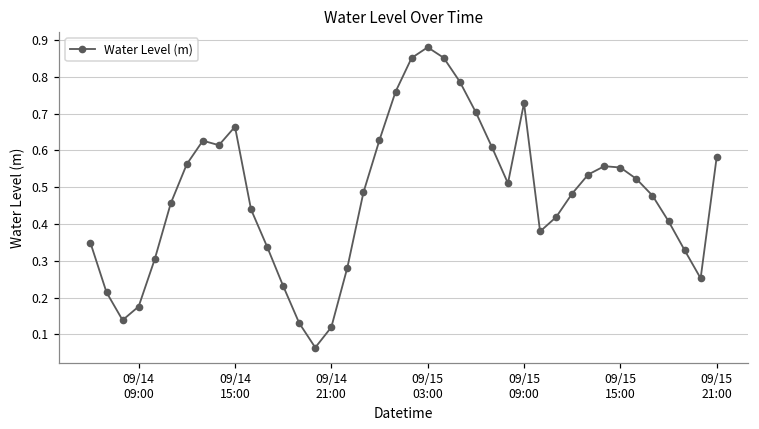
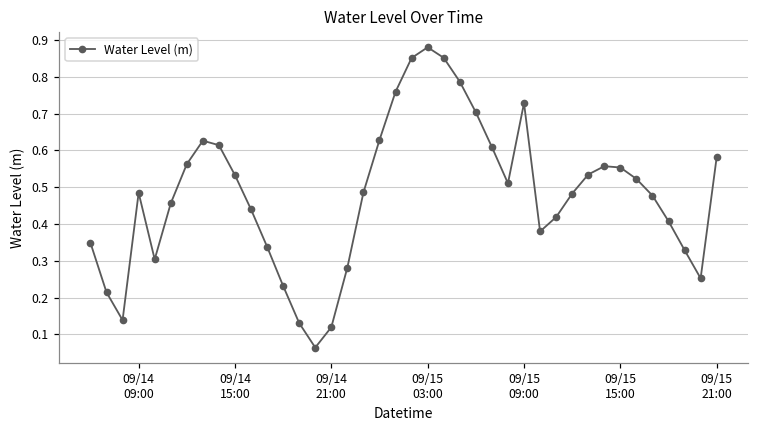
  {
-   "09/14 09:00": 0.18,
-   "09/14 15:00": 0.66,
+   "09/14 09:00": 0.49,
+   "09/14 15:00": 0.53,
    "09/14 21:00": 0.12,
    "09/15 03:00": 0.88,
    "09/15 09:00": 0.73,
    "09/15 15:00": 0.55,
    "09/15 21:00": 0.58
  }
